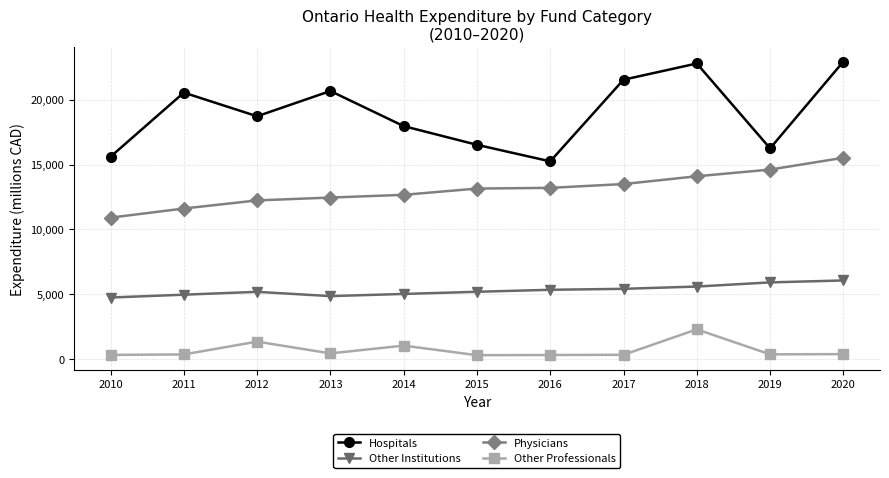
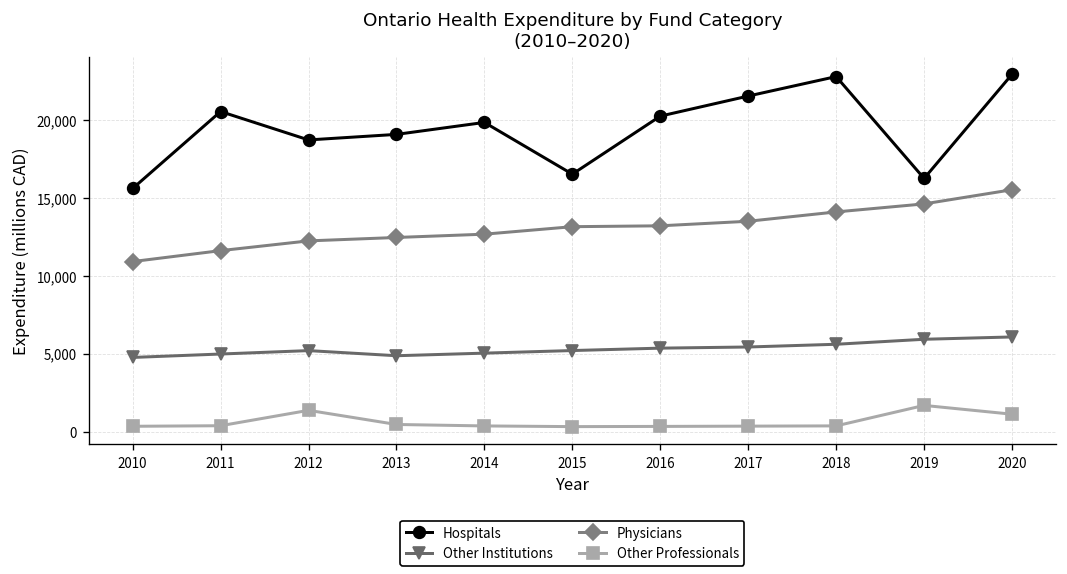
  {
    "Hospitals": {
      "2010": "15,600",
      "2011": "20,500",
      "2012": "18,700",
-     "2013": "20,700",
-     "2014": "18,000",
+     "2013": "19,100",
+     "2014": "19,800",
      "2015": "16,500",
-     "2016": "15,200",
+     "2016": "20,200",
      "2017": "21,500",
      "2018": "22,800",
      "2019": "16,200",
      "2020": "22,900"
    },
    "Other Professionals": {
      "2010": "300",
      "2011": "400",
      "2012": "1,400",
      "2013": "500",
-     "2014": "1,100",
+     "2014": "400",
      "2015": "300",
      "2016": "300",
      "2017": "300",
-     "2018": "2,300",
-     "2019": "400",
-     "2020": "400"
+     "2018": "400",
+     "2019": "1,700",
+     "2020": "1,100"
    }
  }
